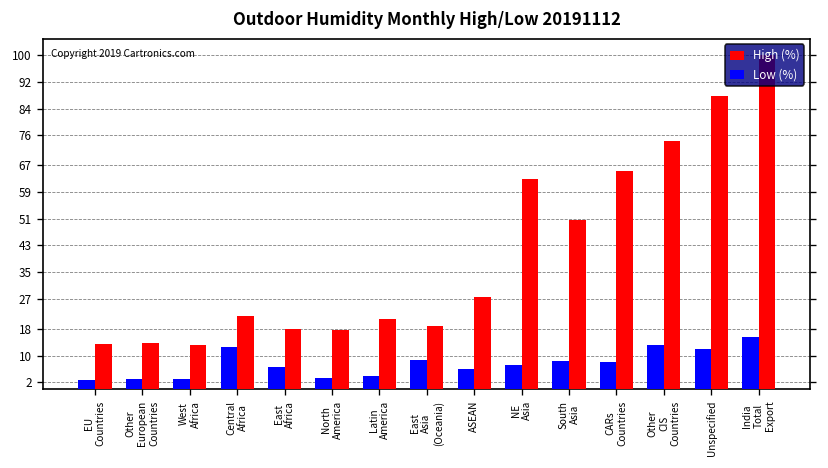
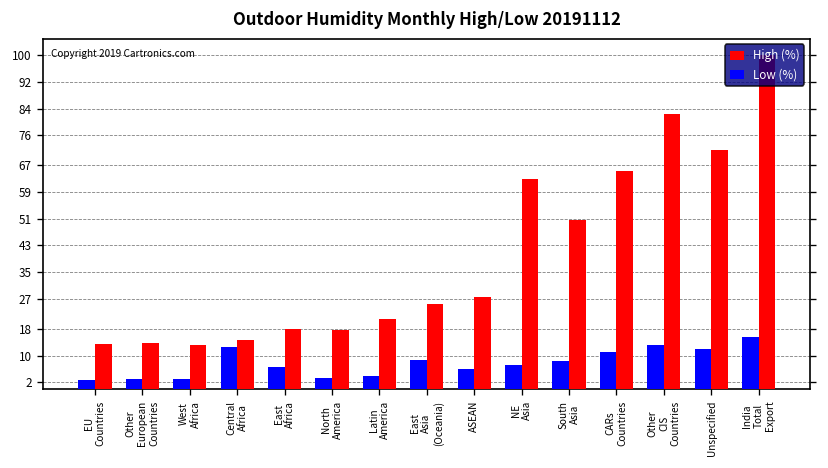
  {
    "High (%)": {
      "EU Countries": 13,
      "Other European Countries": 14,
      "West Africa": 13,
-     "Central Africa": 22,
+     "Central Africa": 15,
      "East Africa": 18,
      "North America": 18,
      "Latin America": 21,
-     "East Asia (Oceania)": 19,
+     "East Asia (Oceania)": 26,
      "ASEAN": 27,
      "NE Asia": 63,
      "South Asia": 51,
      "CARs Countries": 65,
-     "Other CIS Countries": 74,
-     "Unspecified": 88
+     "Other CIS Countries": 82,
+     "Unspecified": 72
    },
    "Low (%)": {
      "EU Countries": 3,
      "Other European Countries": 3,
      "West Africa": 3,
      "Central Africa": 12,
      "East Africa": 6,
      "North America": 3,
      "Latin America": 4,
      "East Asia (Oceania)": 9,
      "ASEAN": 6,
      "NE Asia": 7,
      "South Asia": 9,
-     "CARs Countries": 8,
+     "CARs Countries": 11,
      "Other CIS Countries": 13,
      "Unspecified": 12,
      "India Total Export": 16
    }
  }
